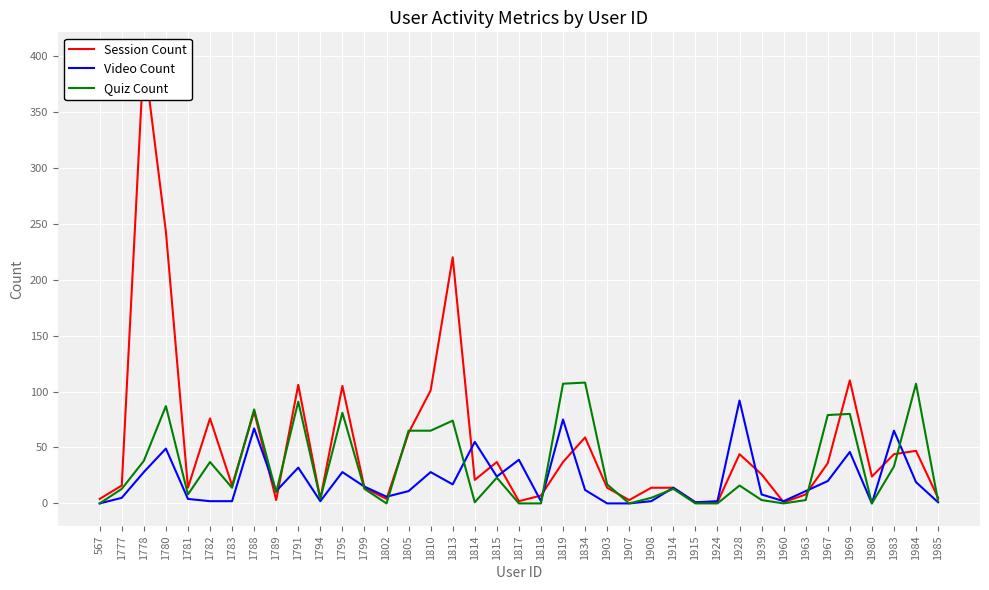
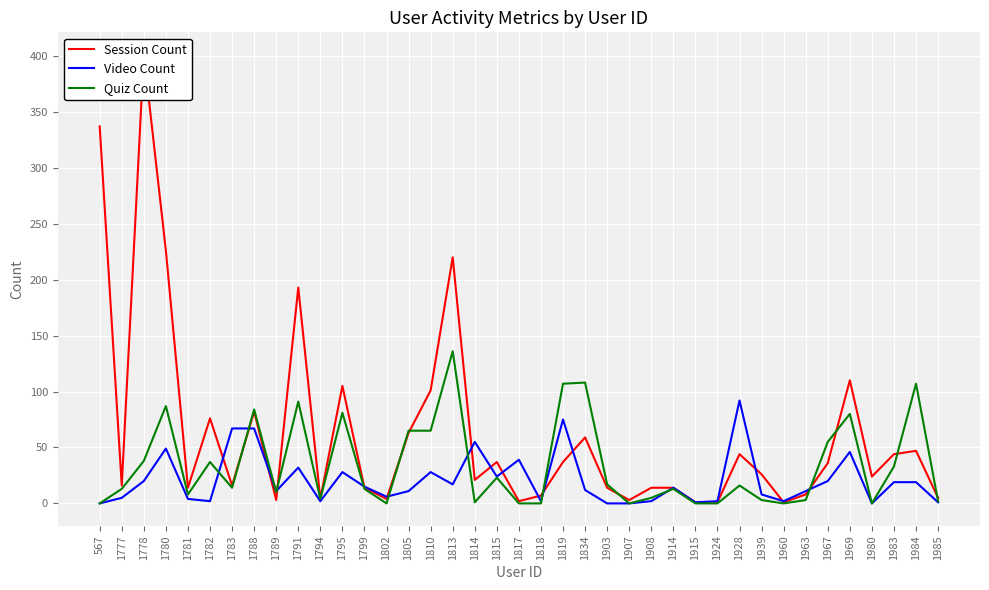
  {
    "Session Count": {
-     "567": 4,
+     "567": 337,
      "1777": 16,
-     "1780": 243,
+     "1780": 226,
      "1781": 14,
      "1782": 76,
      "1789": 3,
-     "1791": 106,
+     "1791": 193,
      "1795": 105,
      "1810": 101,
      "1813": 220,
      "1814": 21,
      "1815": 37,
      "1818": 7,
      "1819": 37,
      "1834": 59,
      "1903": 14,
      "1907": 3,
      "1908": 14,
      "1928": 44,
      "1939": 26,
      "1963": 8,
      "1967": 36,
      "1969": 110,
      "1980": 24,
      "1983": 44,
      "1984": 47,
      "1985": 5
    },
    "Video Count": {
      "1777": 5,
-     "1778": 28,
+     "1778": 20,
      "1780": 49,
      "1781": 4,
      "1782": 2,
-     "1783": 2,
+     "1783": 67,
      "1788": 67,
      "1791": 32,
      "1795": 28,
      "1805": 11,
      "1810": 28,
      "1813": 17,
      "1814": 55,
      "1817": 39,
      "1819": 75,
      "1834": 12,
      "1903": 0,
      "1908": 2,
      "1928": 92,
      "1939": 8,
      "1963": 11,
      "1967": 20,
      "1969": 46,
-     "1983": 65,
+     "1983": 19,
      "1984": 19
    },
    "Quiz Count": {
      "1777": 13,
      "1778": 38,
      "1780": 87,
      "1781": 8,
      "1782": 37,
      "1791": 91,
      "1795": 81,
      "1802": 0,
      "1810": 65,
-     "1813": 74,
+     "1813": 136,
      "1814": 1,
      "1819": 107,
      "1834": 108,
      "1903": 17,
      "1908": 5,
      "1928": 16,
      "1939": 3,
      "1963": 3,
-     "1967": 79,
+     "1967": 55,
      "1969": 80,
      "1983": 33,
      "1984": 107
    }
  }
